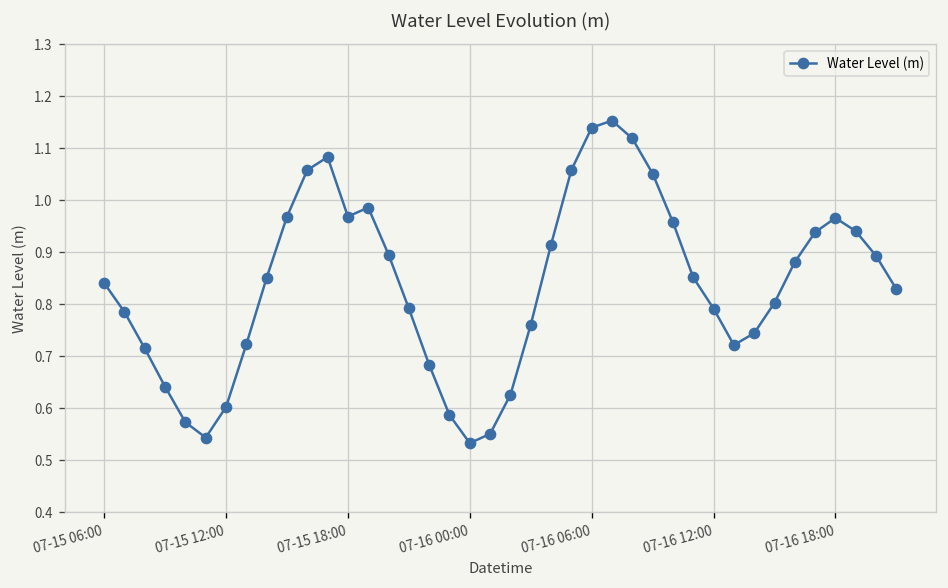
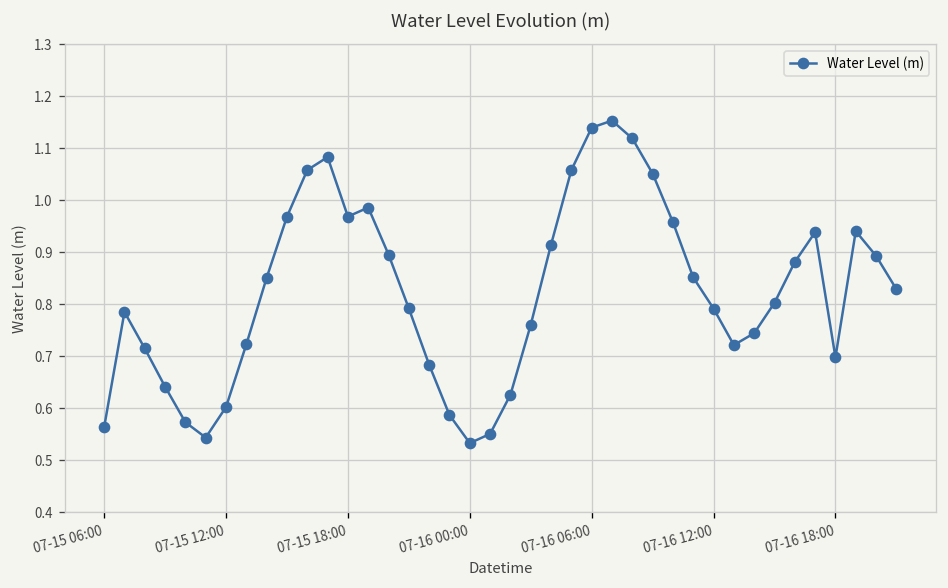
  {
-   "07-15 06:00": 0.84,
+   "07-15 06:00": 0.56,
    "07-15 12:00": 0.60,
    "07-15 18:00": 0.97,
    "07-16 00:00": 0.53,
    "07-16 06:00": 1.14,
    "07-16 12:00": 0.79,
-   "07-16 18:00": 0.97
+   "07-16 18:00": 0.70
  }
